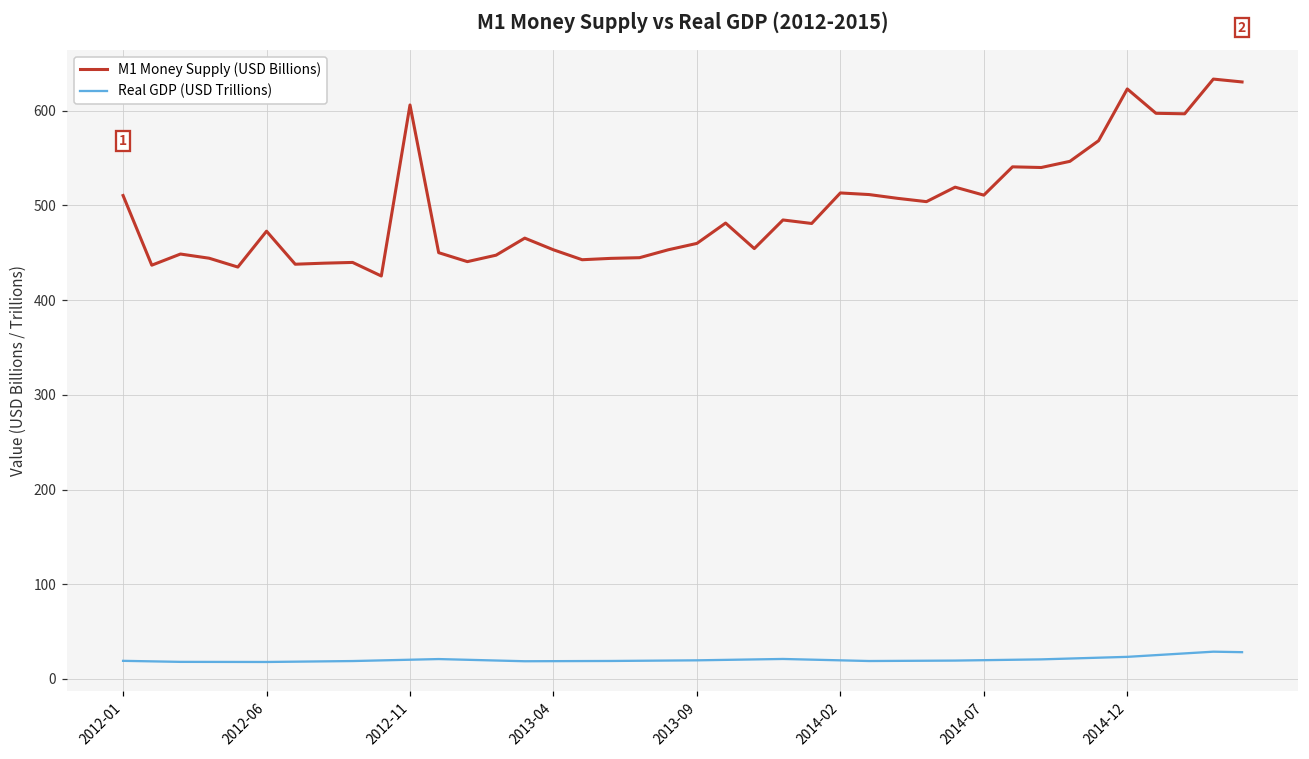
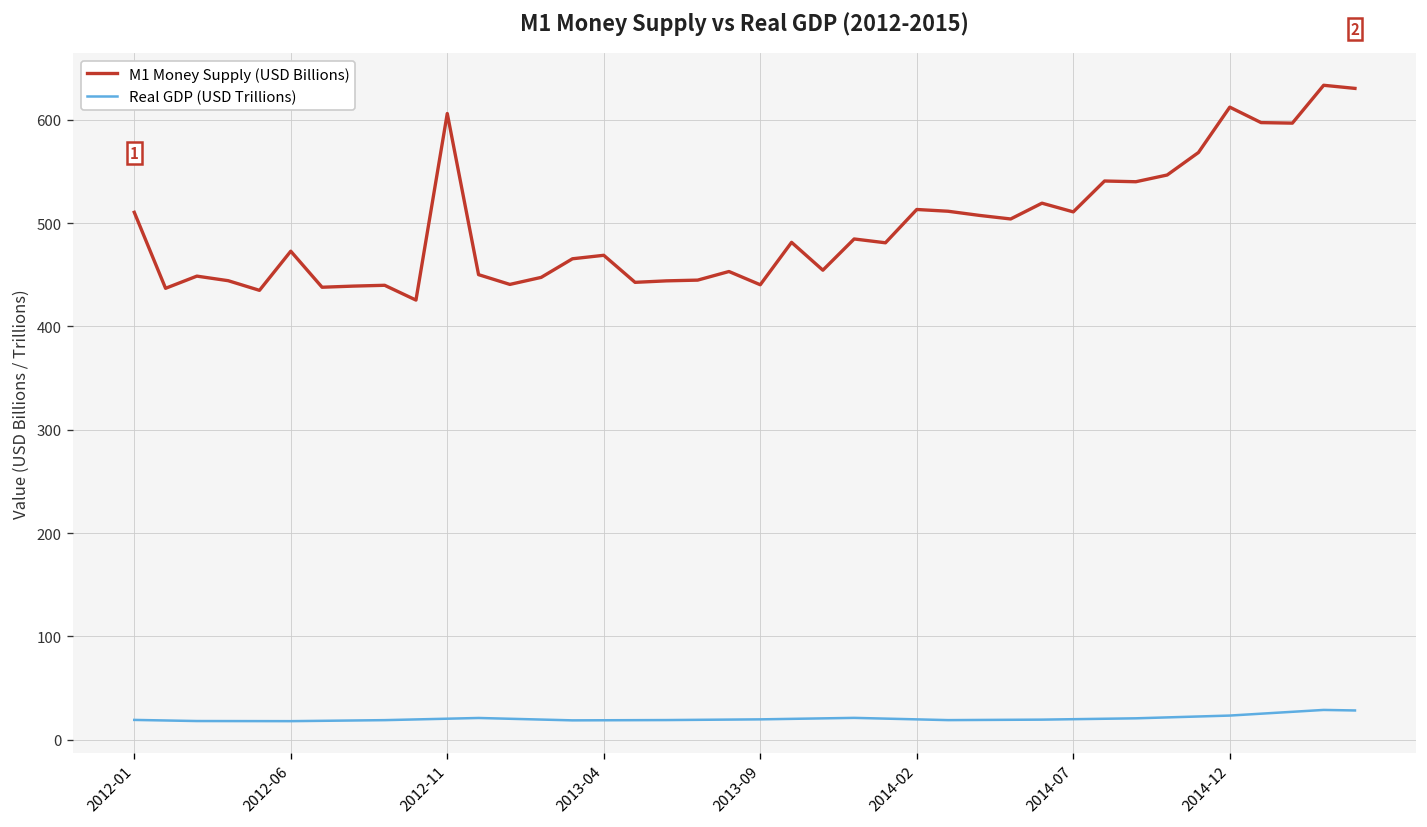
  {
    "M1 Money Supply (USD Billions)": {
      "2012-01": 510,
      "2012-06": 470,
      "2012-11": 610,
-     "2013-04": 450,
-     "2013-09": 460,
+     "2013-04": 470,
+     "2013-09": 440,
      "2014-02": 510,
      "2014-07": 510,
-     "2014-12": 620
+     "2014-12": 610
    },
    "Real GDP (USD Trillions)": {
      "2012-01": 20,
      "2012-06": 20,
      "2012-11": 20,
      "2013-04": 20,
      "2013-09": 20,
      "2014-02": 20,
      "2014-07": 20,
      "2014-12": 20
    }
  }
